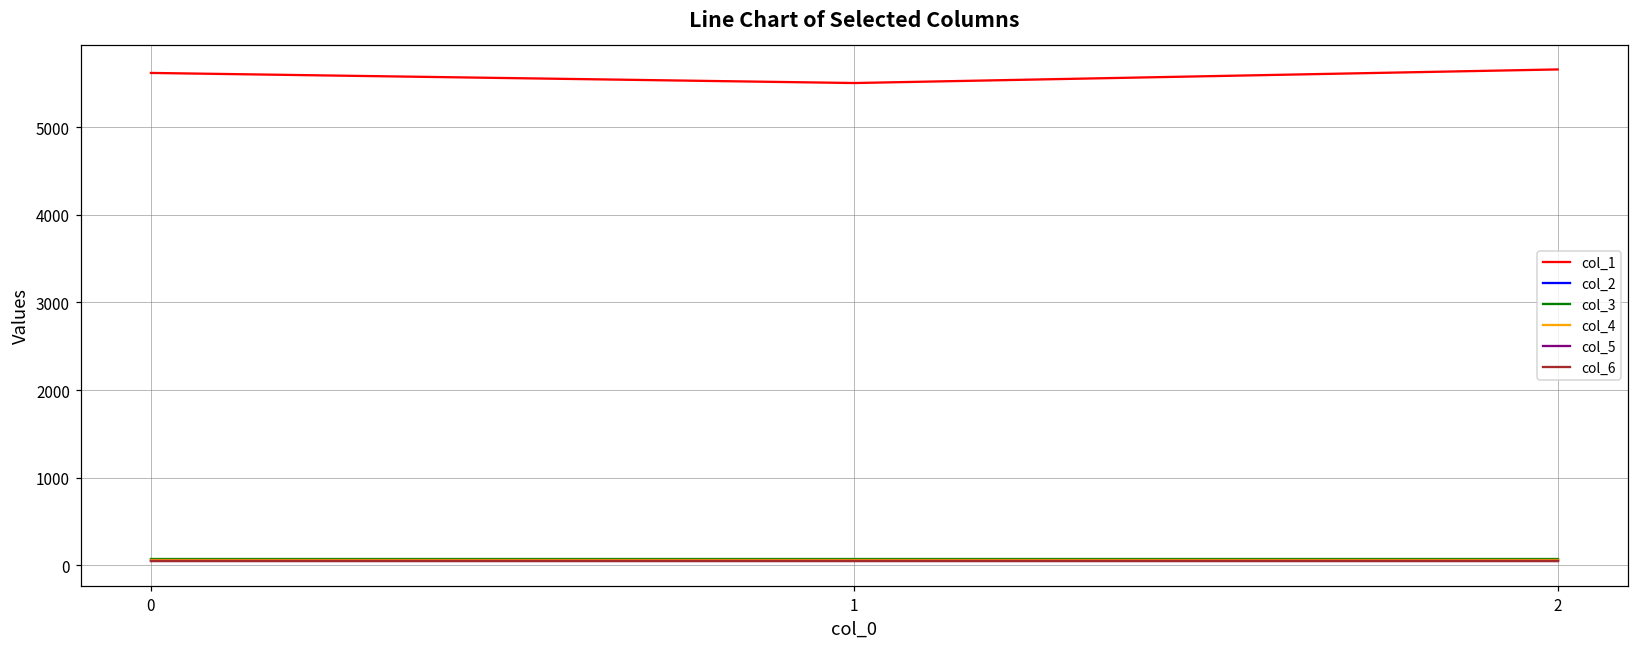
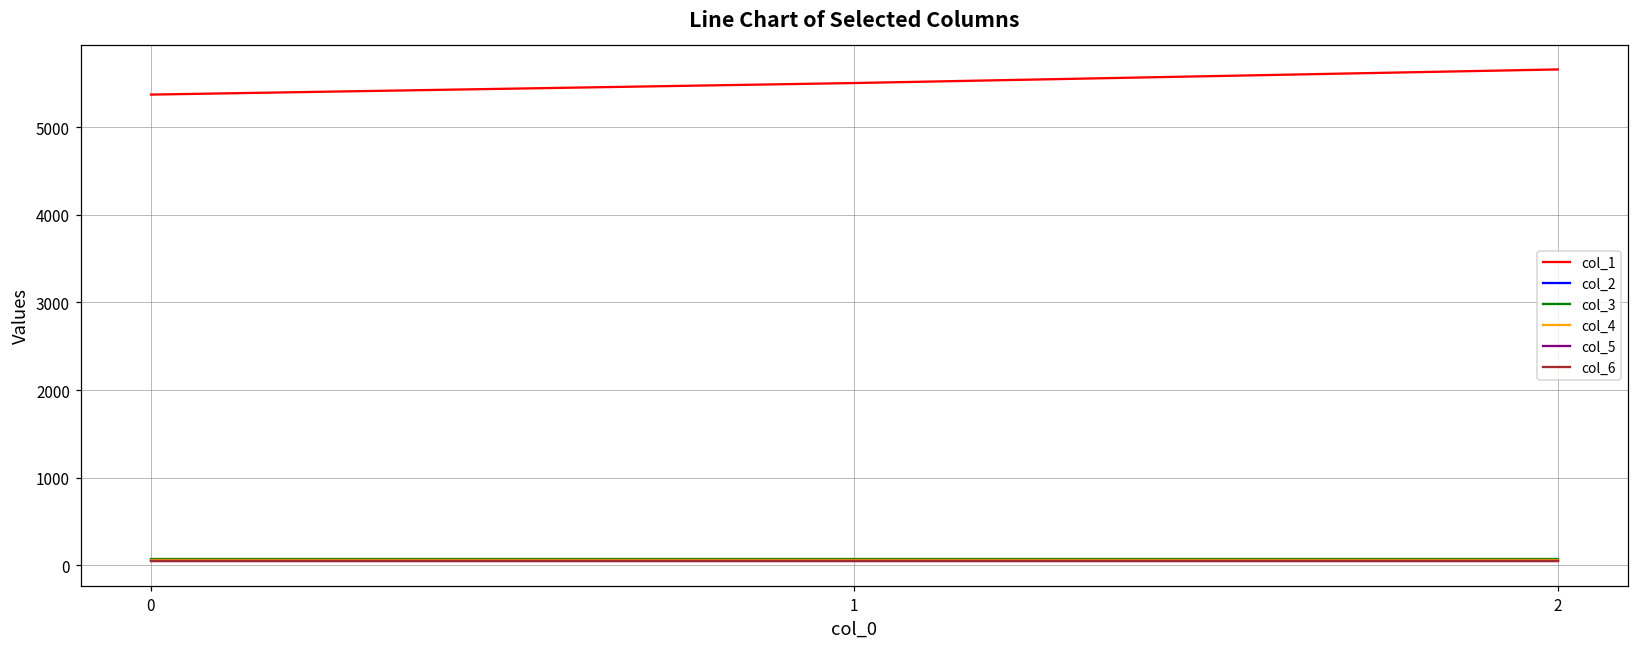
  {
    "col_1": {
-     "0": 5600,
+     "0": 5400,
      "1": 5500,
      "2": 5700
    }
  }
